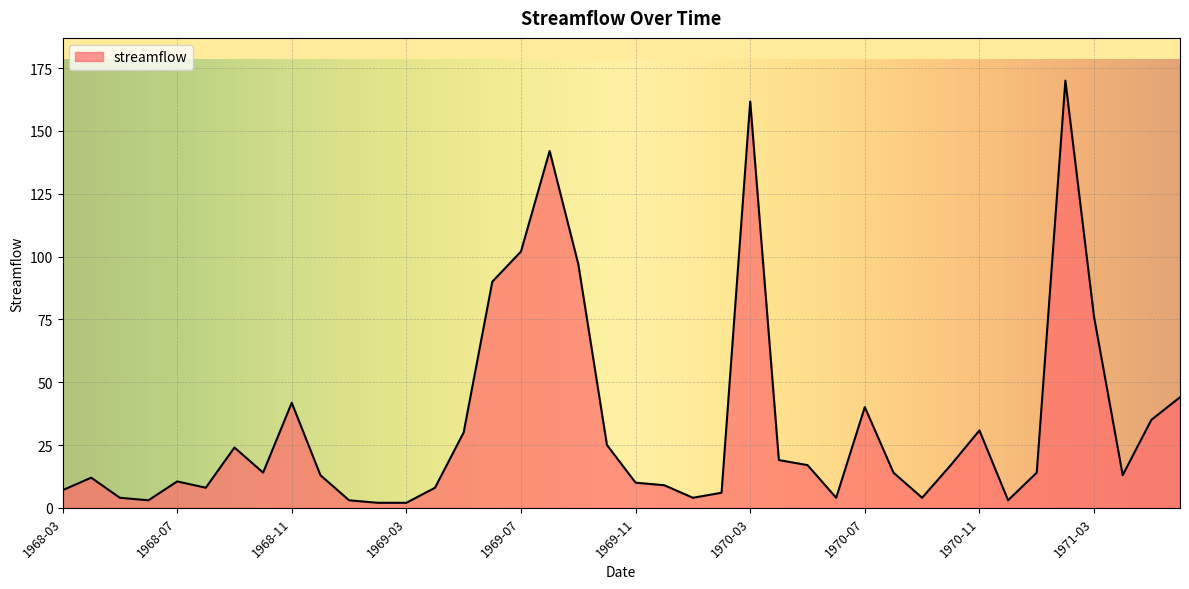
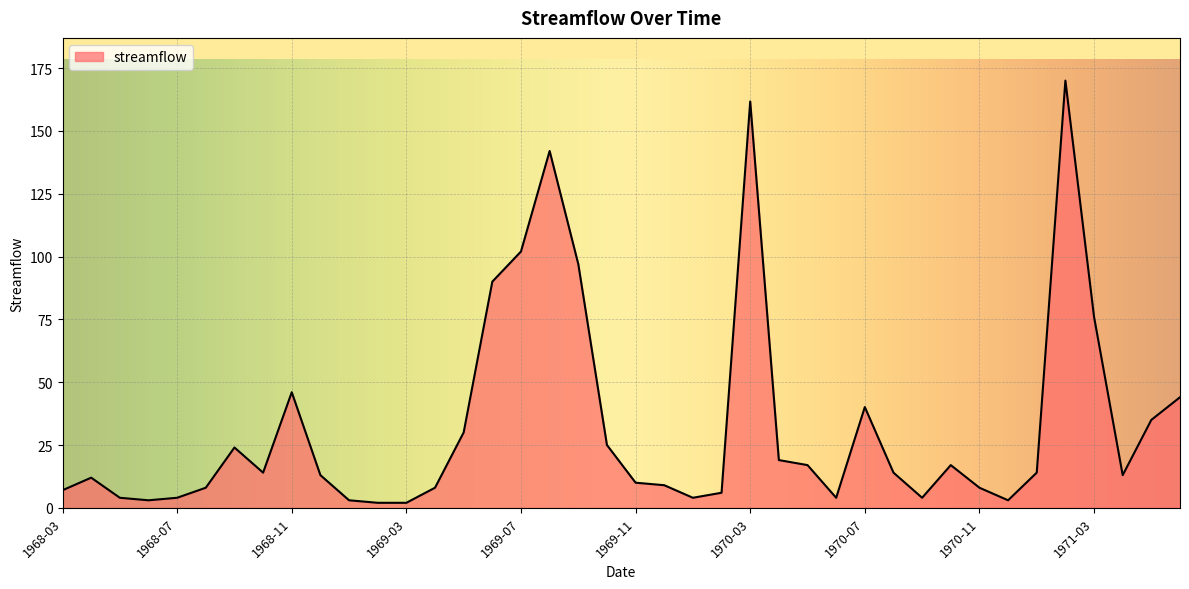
  {
    "1968-03": 7,
-   "1968-07": 11,
-   "1968-11": 42,
+   "1968-07": 4,
+   "1968-11": 46,
    "1969-03": 2,
    "1969-07": 102,
    "1969-11": 10,
    "1970-03": 162,
    "1970-07": 40,
-   "1970-11": 31,
+   "1970-11": 8,
    "1971-03": 76
  }
